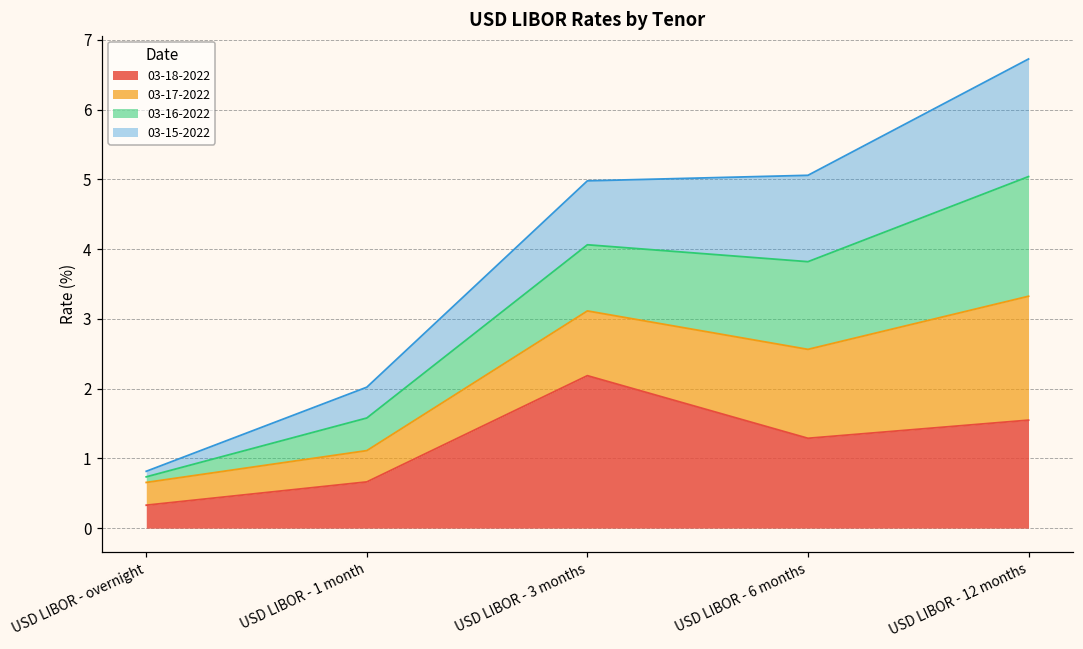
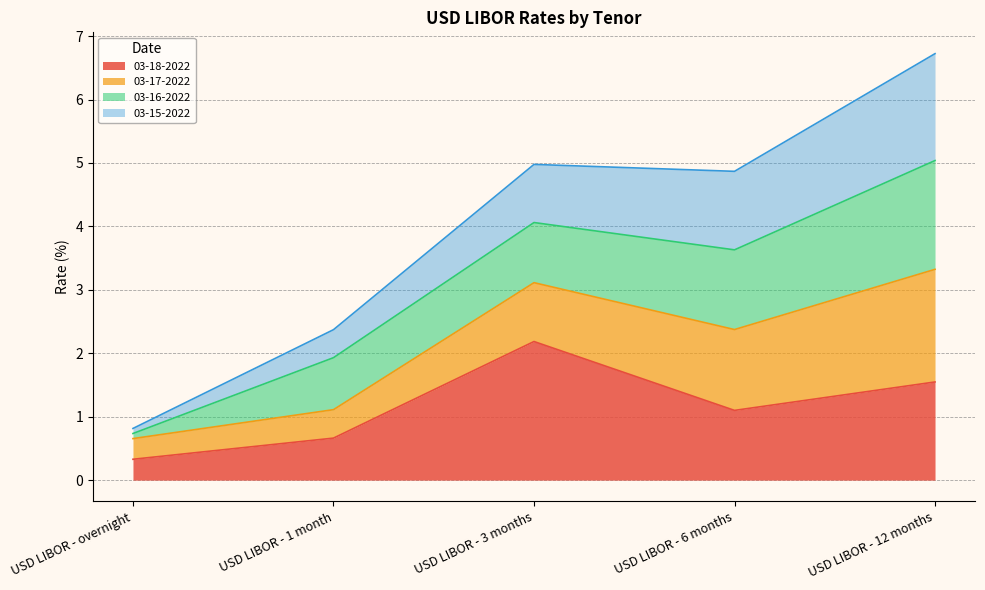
  {
    "03-18-2022": {
      "USD LIBOR - overnight": 0.3,
      "USD LIBOR - 1 month": 0.7,
      "USD LIBOR - 3 months": 2.2,
-     "USD LIBOR - 6 months": 1.3,
+     "USD LIBOR - 6 months": 1.1,
      "USD LIBOR - 12 months": 1.5
    },
    "03-17-2022": {
      "USD LIBOR - overnight": 0.3,
      "USD LIBOR - 1 month": 0.4,
      "USD LIBOR - 3 months": 0.9,
      "USD LIBOR - 6 months": 1.3,
      "USD LIBOR - 12 months": 1.8
    },
    "03-16-2022": {
      "USD LIBOR - overnight": 0.1,
-     "USD LIBOR - 1 month": 0.5,
+     "USD LIBOR - 1 month": 0.8,
      "USD LIBOR - 3 months": 0.9,
      "USD LIBOR - 6 months": 1.3,
      "USD LIBOR - 12 months": 1.7
    },
    "03-15-2022": {
      "USD LIBOR - overnight": 0.1,
      "USD LIBOR - 1 month": 0.4,
      "USD LIBOR - 3 months": 0.9,
      "USD LIBOR - 6 months": 1.2,
      "USD LIBOR - 12 months": 1.7
    }
  }
